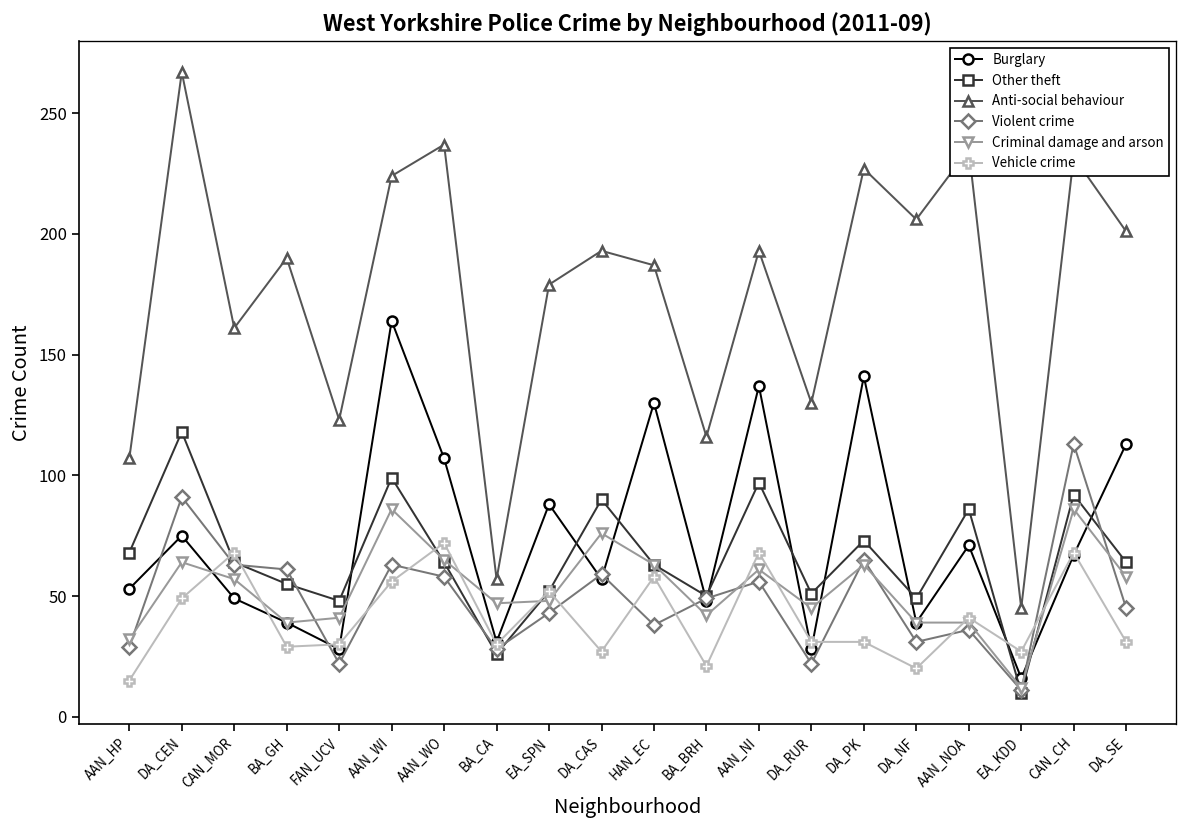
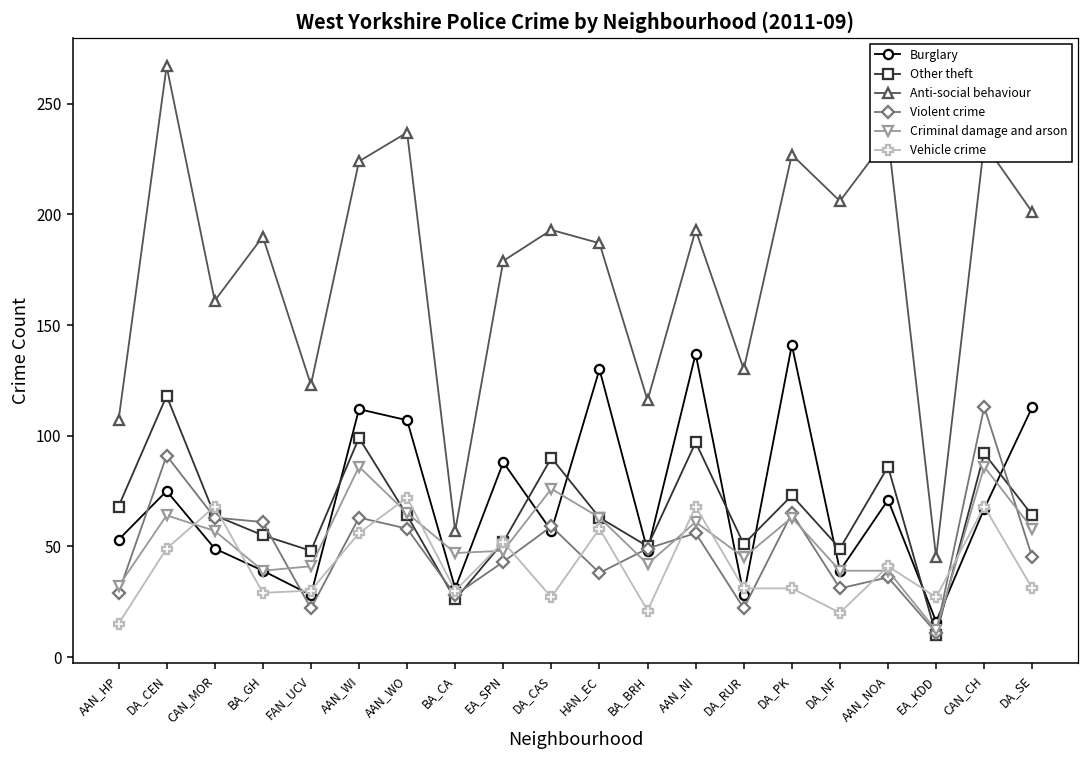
  {
    "Burglary": {
      "AAN_HP": 53,
      "DA_CEN": 75,
      "CAN_MOR": 49,
      "FAN_UCV": 28,
-     "AAN_WI": 164,
+     "AAN_WI": 112,
      "AAN_WO": 107,
      "EA_SPN": 88,
      "DA_CAS": 57,
      "HAN_EC": 130,
      "AAN_NI": 137,
      "DA_RUR": 28,
      "DA_PK": 141,
      "AAN_NOA": 71,
      "EA_KDD": 16,
      "DA_SE": 113
    }
  }
